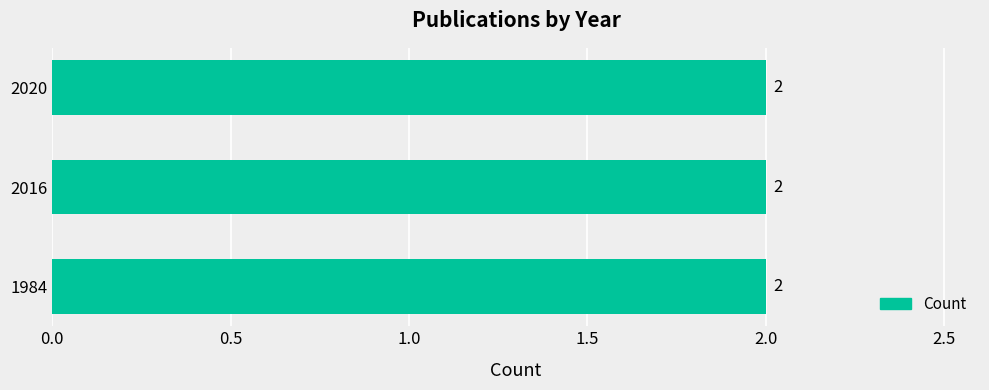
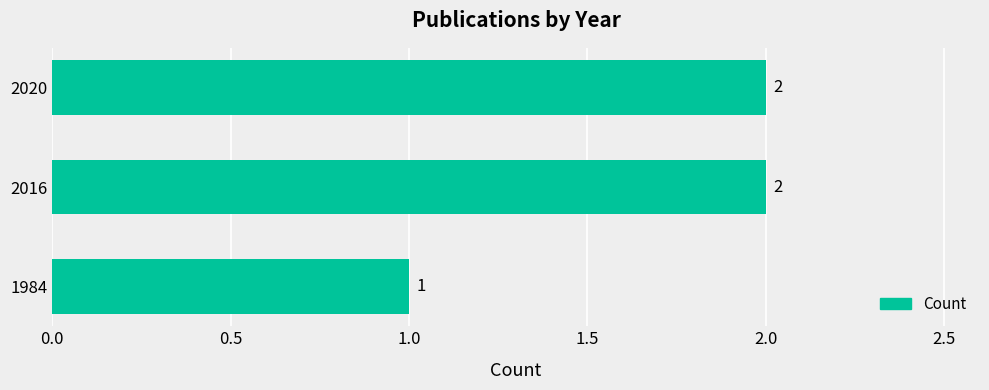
  {
    "2020": 2,
    "2016": 2,
-   "1984": 2
+   "1984": 1
  }
